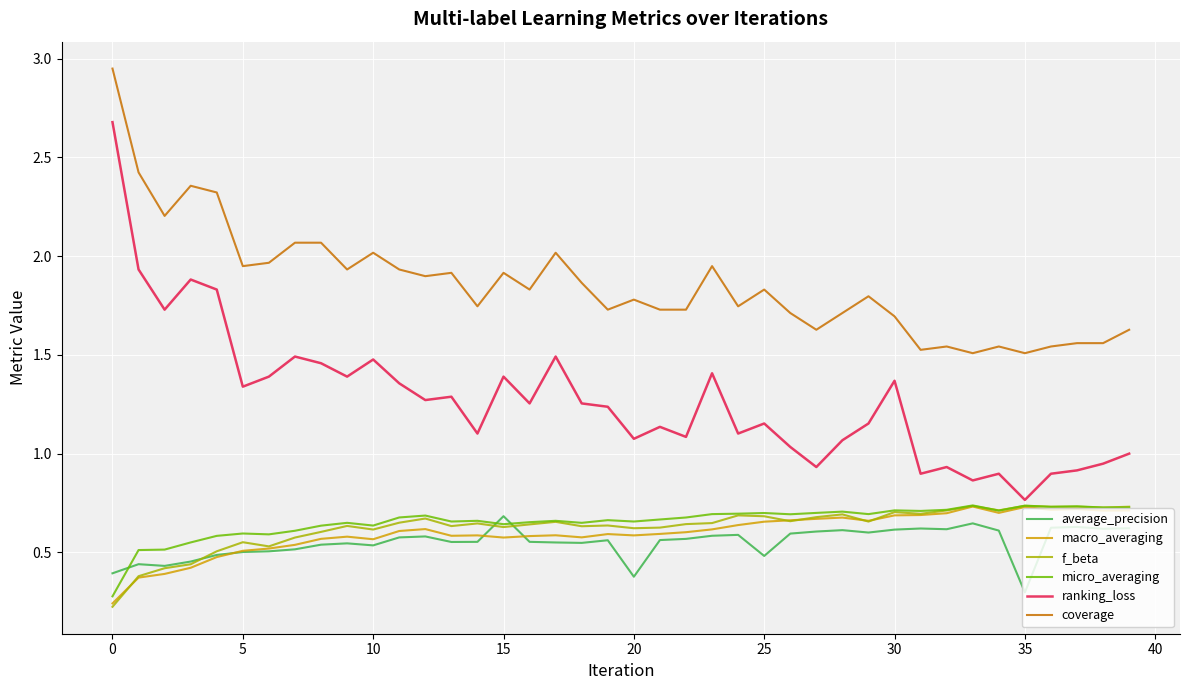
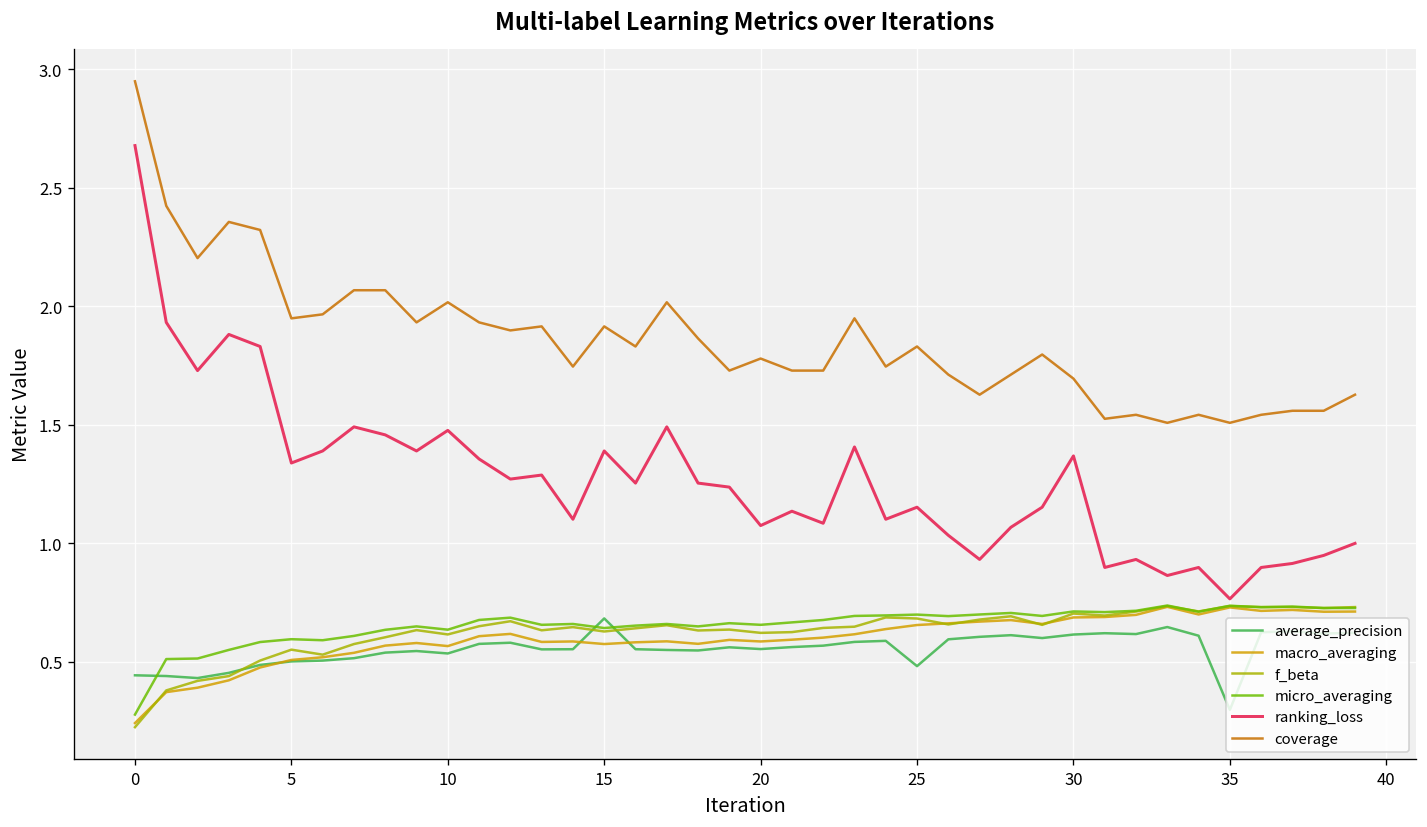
  {
    "average_precision": {
-     "0": 0.39,
+     "0": 0.44,
      "10": 0.54,
      "15": 0.68,
-     "20": 0.38,
+     "20": 0.55,
      "25": 0.48,
      "30": 0.62
    },
    "micro_averaging": {
      "0": 0.28,
      "5": 0.60,
      "10": 0.64,
      "15": 0.64,
      "20": 0.66,
      "25": 0.70
    },
    "ranking_loss": {
      "0": 2.68,
      "5": 1.34,
      "10": 1.48,
      "15": 1.39,
      "20": 1.08,
      "25": 1.15,
      "30": 1.37,
      "35": 0.77
    }
  }
